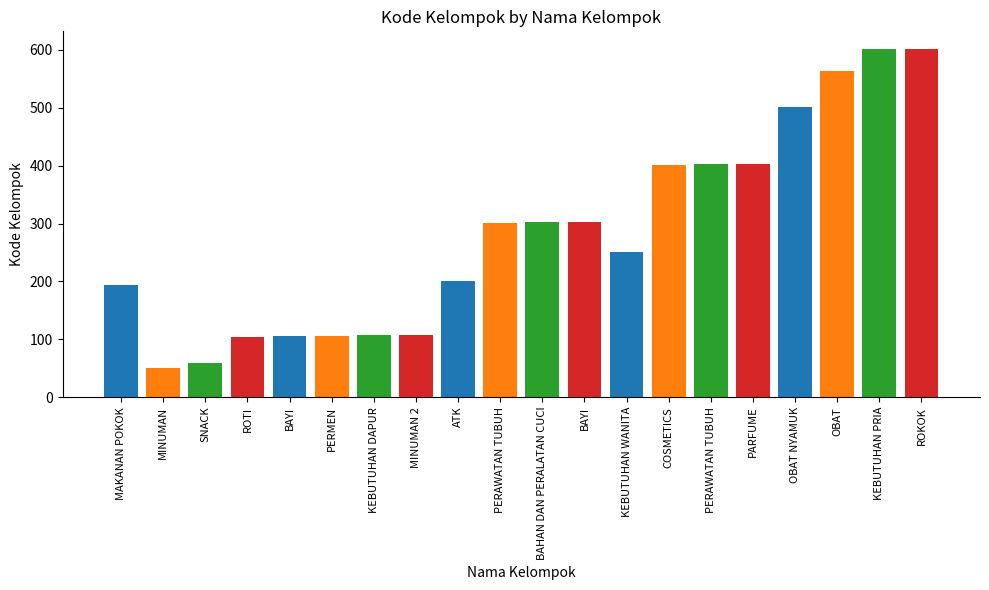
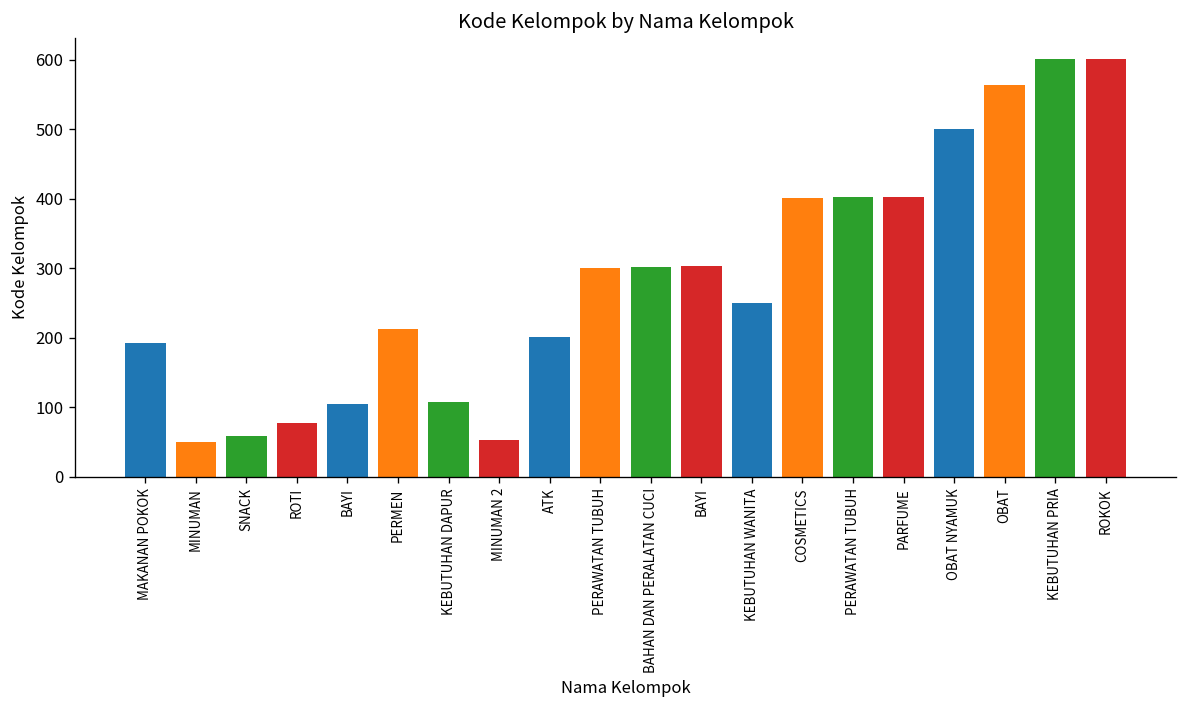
  {
    "MAKANAN POKOK": 190,
    "MINUMAN": 50,
    "SNACK": 60,
-   "ROTI": 100,
-   "PERMEN": 110,
+   "ROTI": 80,
+   "PERMEN": 210,
    "KEBUTUHAN DAPUR": 110,
-   "MINUMAN 2": 110,
+   "MINUMAN 2": 50,
    "ATK": 200,
    "BAHAN DAN PERALATAN CUCI": 300,
    "KEBUTUHAN WANITA": 250,
    "COSMETICS": 400,
    "PARFUME": 400,
    "OBAT NYAMUK": 500,
    "OBAT": 560,
    "KEBUTUHAN PRIA": 600,
    "ROKOK": 600
  }
